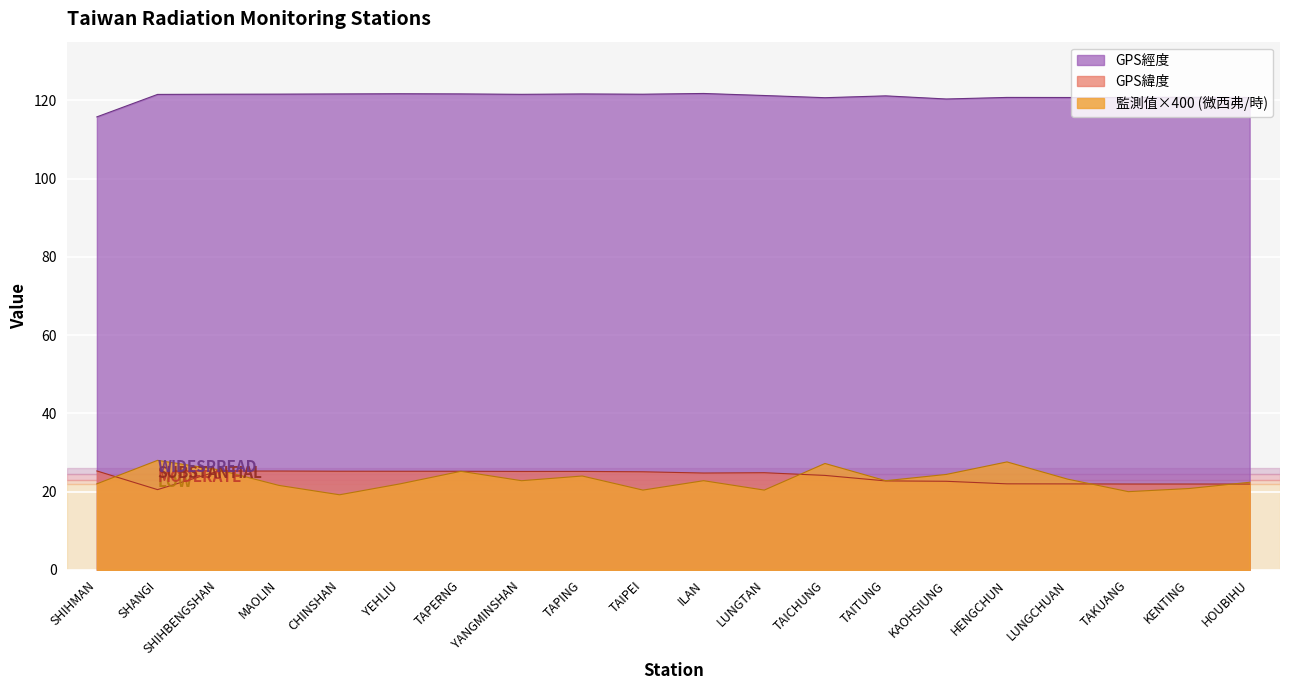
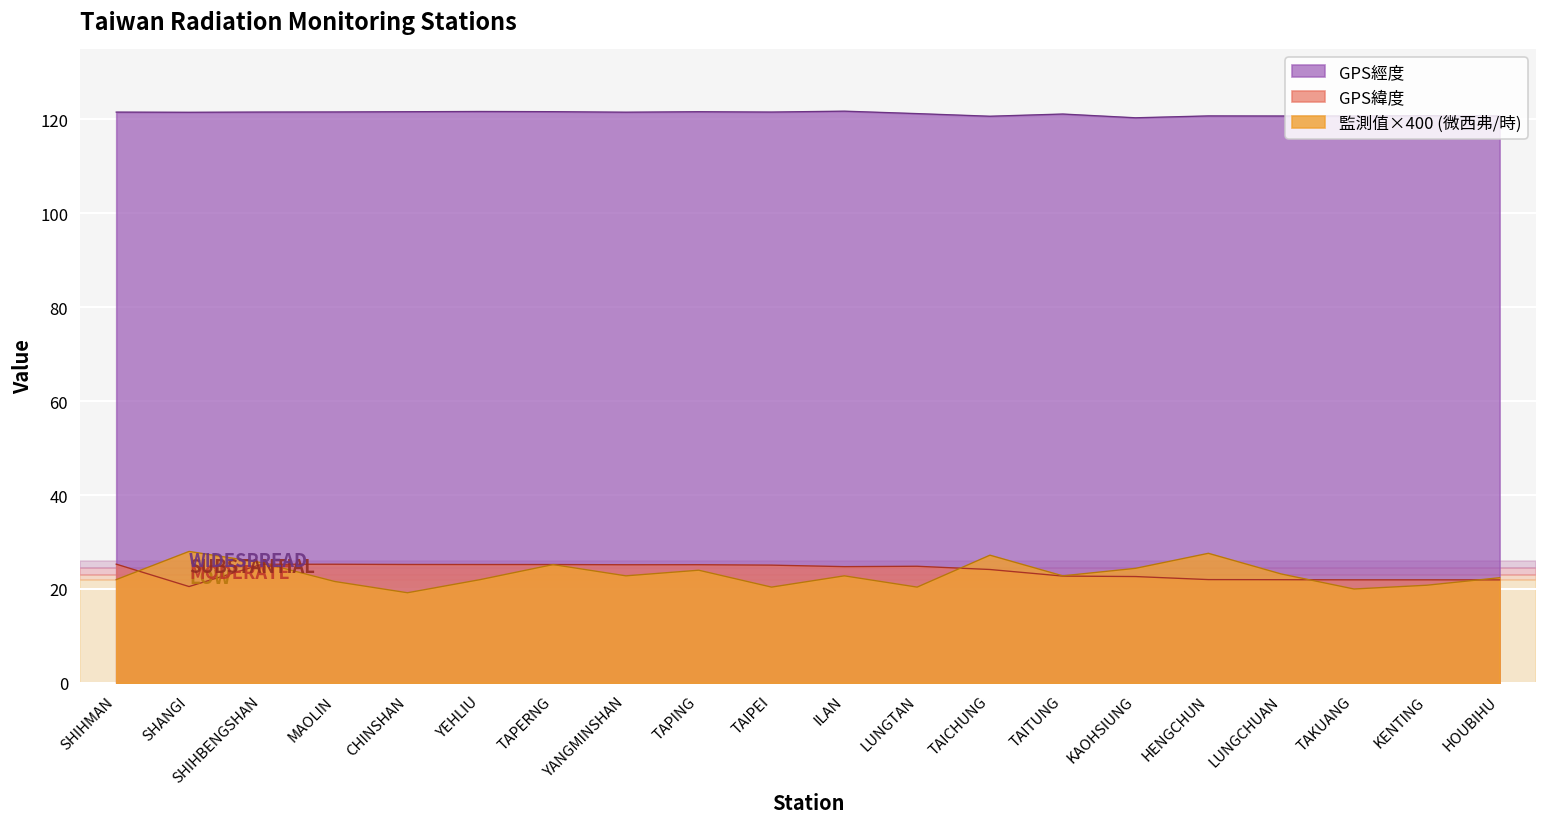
  {
    "GPS經度": {
-     "SHIHMAN": 116,
+     "SHIHMAN": 122,
      "SHANGI": 122,
      "SHIHBENGSHAN": 122,
      "MAOLIN": 122,
      "CHINSHAN": 122,
      "YEHLIU": 122,
      "TAPERNG": 122,
      "YANGMINSHAN": 122,
      "TAPING": 122,
      "TAIPEI": 122,
      "ILAN": 122,
      "LUNGTAN": 121,
      "TAICHUNG": 121,
      "TAITUNG": 121,
      "KAOHSIUNG": 120,
      "HENGCHUN": 121,
      "LUNGCHUAN": 121
    },
    "GPS緯度": {
      "SHIHMAN": 25,
      "SHANGI": 21,
      "MAOLIN": 25,
      "CHINSHAN": 25,
      "YEHLIU": 25,
      "YANGMINSHAN": 25,
      "TAPING": 25,
      "TAIPEI": 25,
      "ILAN": 25,
      "LUNGTAN": 25,
      "TAICHUNG": 24,
      "KAOHSIUNG": 23,
      "HENGCHUN": 22,
      "LUNGCHUAN": 22,
      "TAKUANG": 22,
      "KENTING": 22
    },
    "監測值×400 (微西弗/時)": {
      "SHIHMAN": 22,
      "SHANGI": 28,
      "MAOLIN": 22,
      "CHINSHAN": 19,
      "YEHLIU": 22,
      "YANGMINSHAN": 23,
      "TAPING": 24,
      "TAIPEI": 20,
      "ILAN": 23,
      "LUNGTAN": 20,
      "TAICHUNG": 27,
      "KAOHSIUNG": 24,
      "HENGCHUN": 28,
      "LUNGCHUAN": 23,
      "TAKUANG": 20,
      "KENTING": 21
    }
  }
